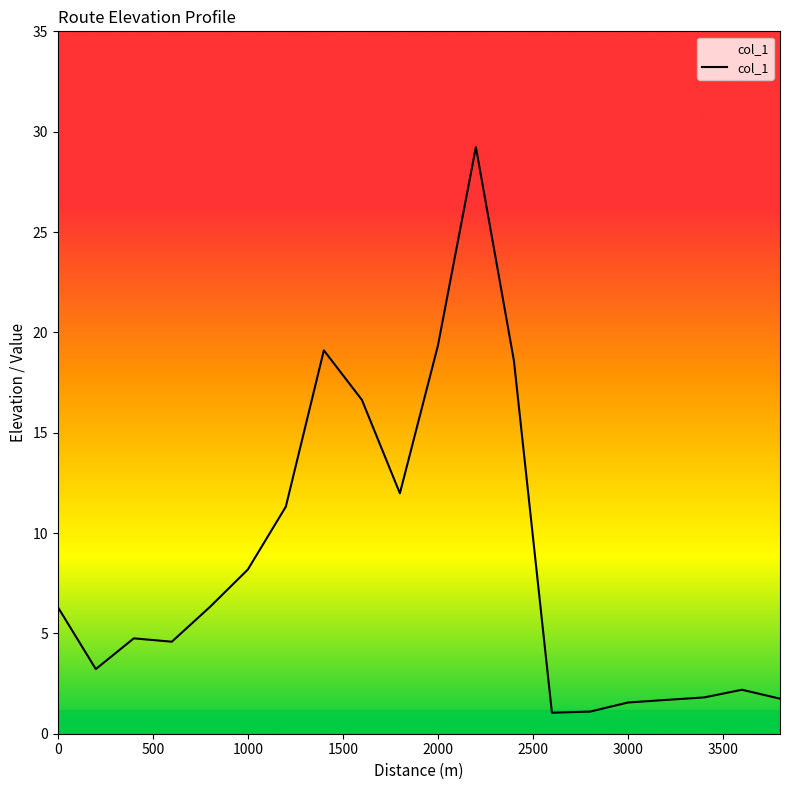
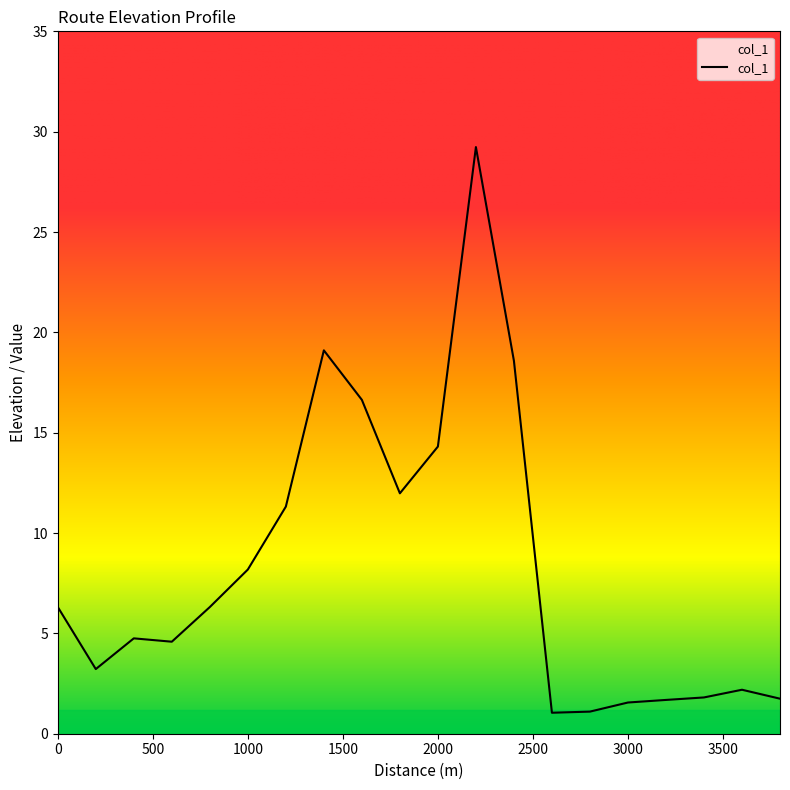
  {
    "0": 6.3,
    "1000": 8.2,
-   "2000": 19.3,
+   "2000": 14.3,
    "3000": 1.6
  }
